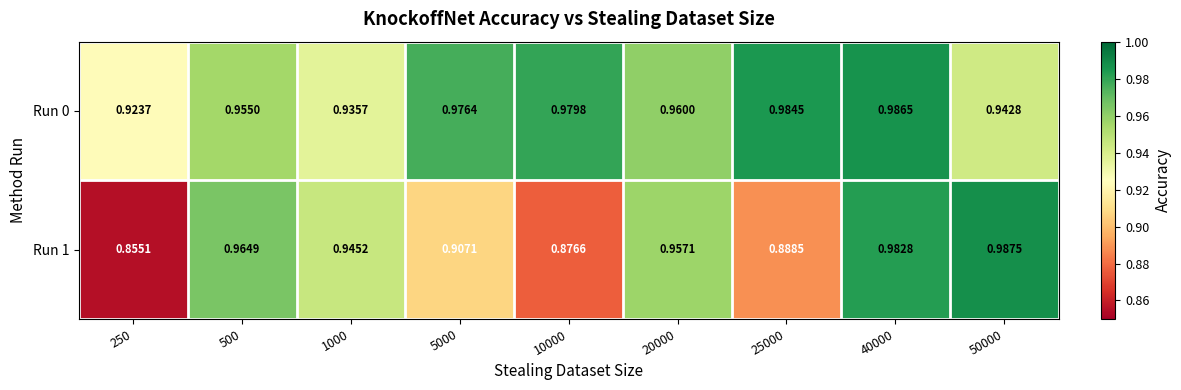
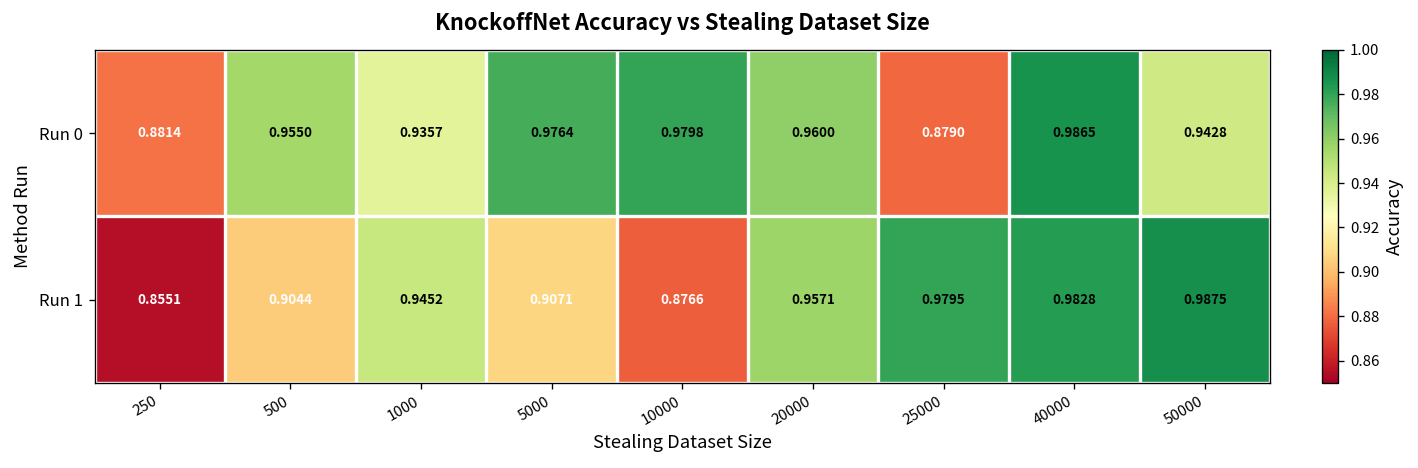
  {
    "Run 0": {
-     "250": 0.9237,
+     "250": 0.8814,
      "500": 0.9550,
      "1000": 0.9357,
      "5000": 0.9764,
      "10000": 0.9798,
      "20000": 0.9600,
-     "25000": 0.9845,
+     "25000": 0.8790,
      "40000": 0.9865,
      "50000": 0.9428
    },
    "Run 1": {
      "250": 0.8551,
-     "500": 0.9649,
+     "500": 0.9044,
      "1000": 0.9452,
      "5000": 0.9071,
      "10000": 0.8766,
      "20000": 0.9571,
-     "25000": 0.8885,
+     "25000": 0.9795,
      "40000": 0.9828,
      "50000": 0.9875
    }
  }
